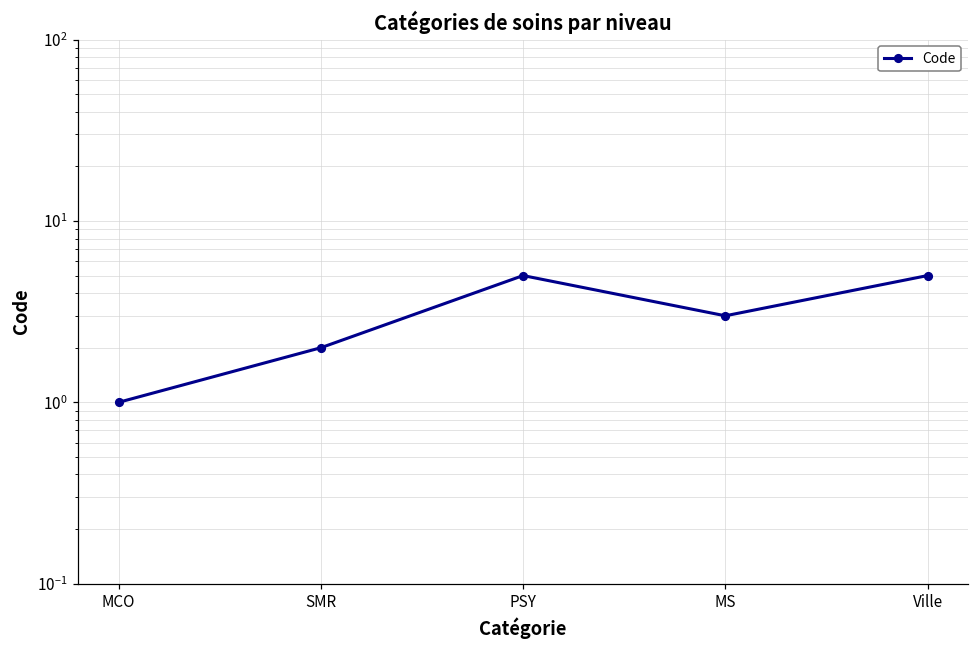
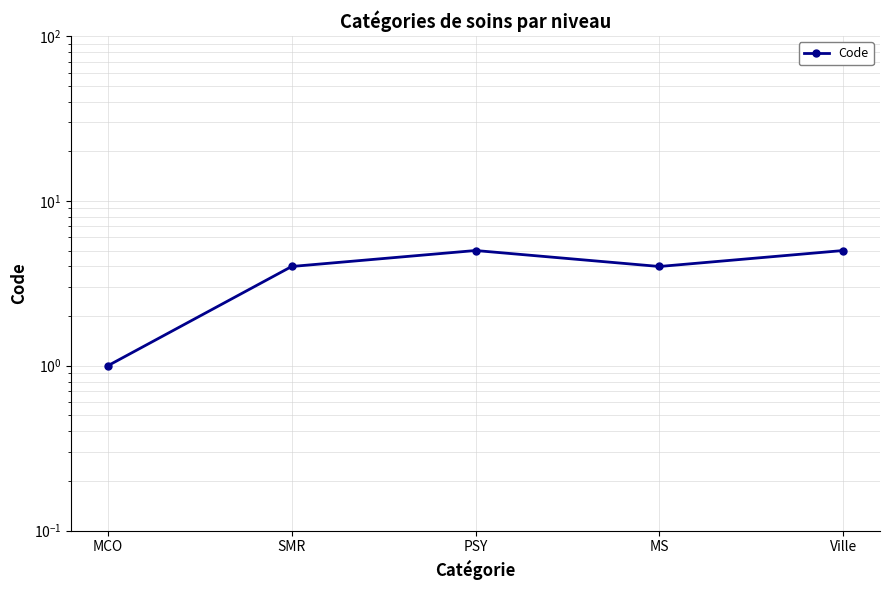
  {
    "MCO": 1,
-   "SMR": 2,
+   "SMR": 4,
    "PSY": 5,
-   "MS": 3,
+   "MS": 4,
    "Ville": 5
  }
